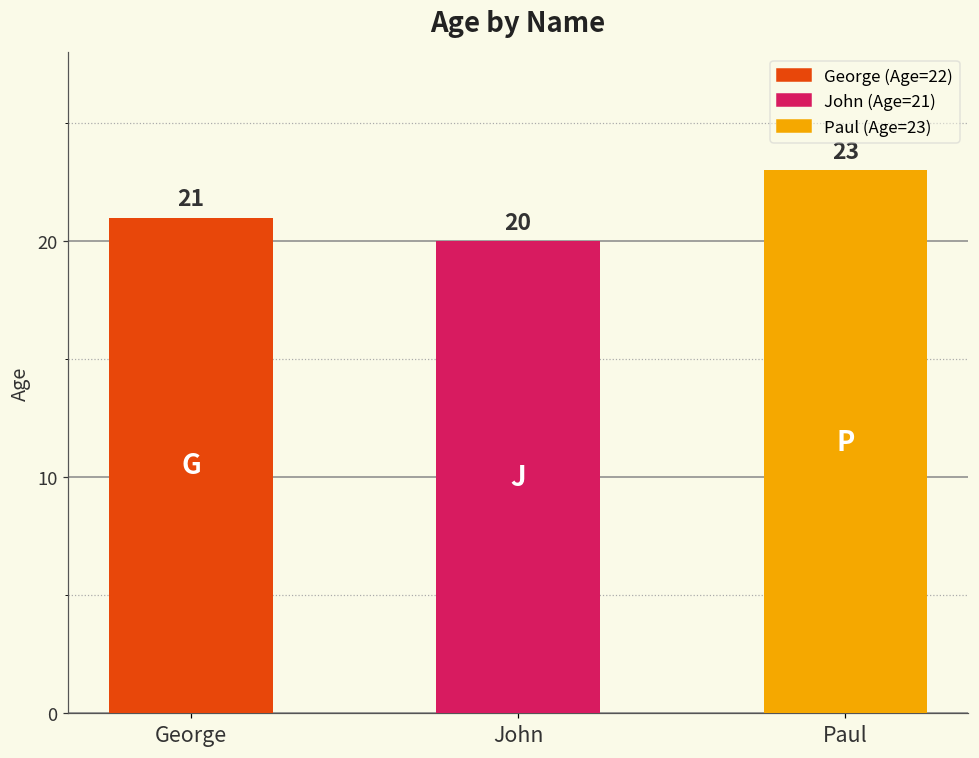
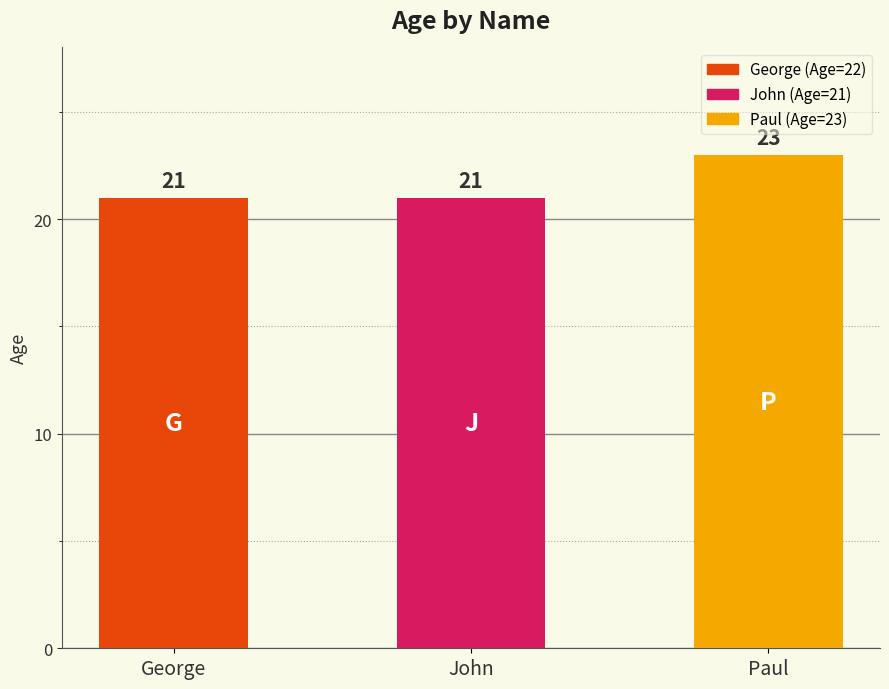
  {
    "George": 21,
-   "John": 20
+   "John": 21
  }
